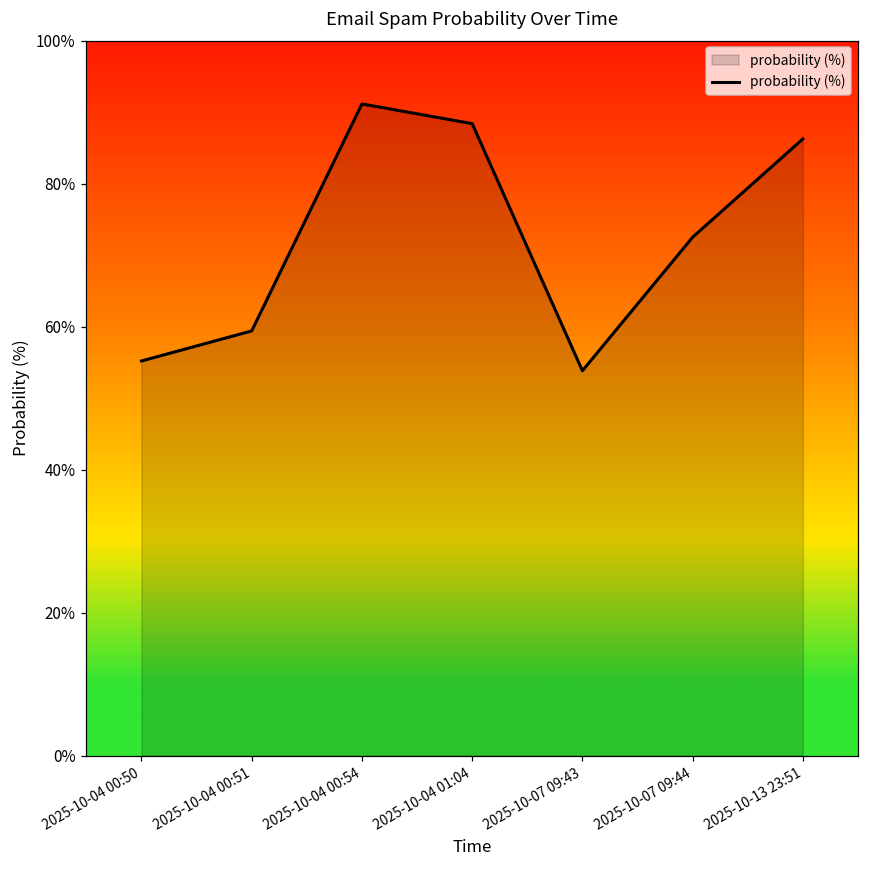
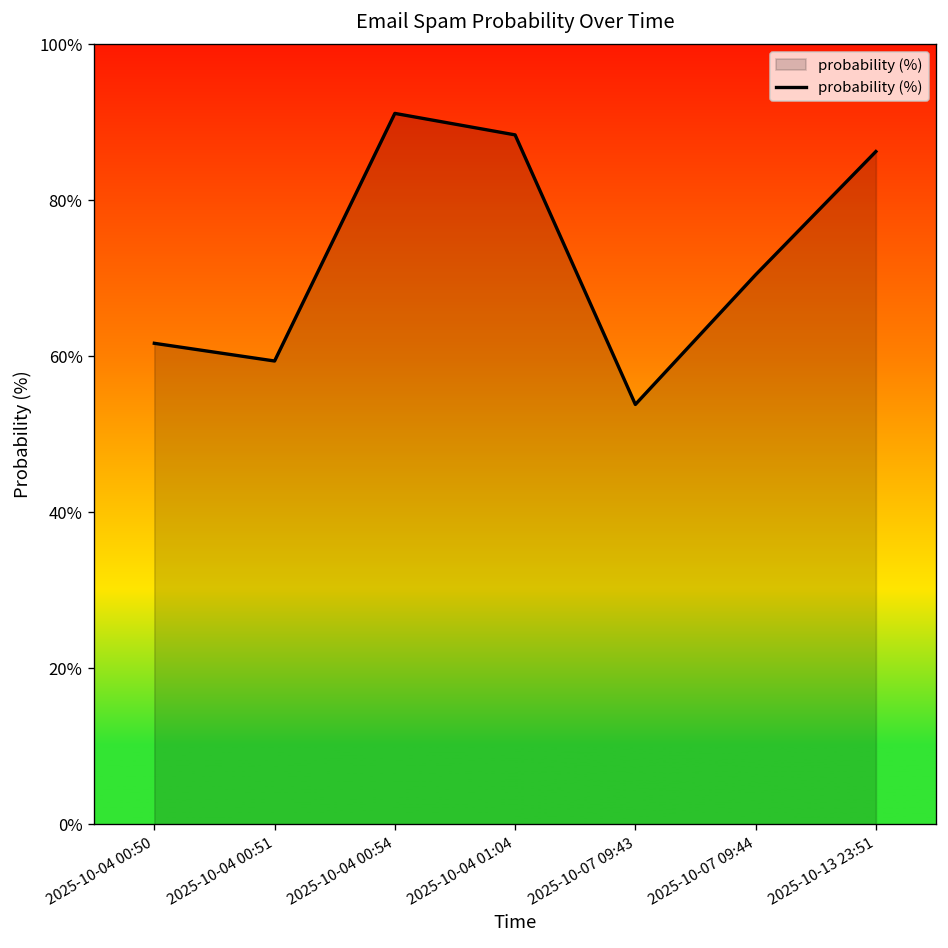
  {
-   "2025-10-04 00:50": "55%",
+   "2025-10-04 00:50": "62%",
    "2025-10-04 00:51": "59%",
    "2025-10-04 00:54": "91%",
    "2025-10-04 01:04": "88%",
    "2025-10-07 09:43": "54%",
-   "2025-10-07 09:44": "73%",
+   "2025-10-07 09:44": "70%",
    "2025-10-13 23:51": "86%"
  }
